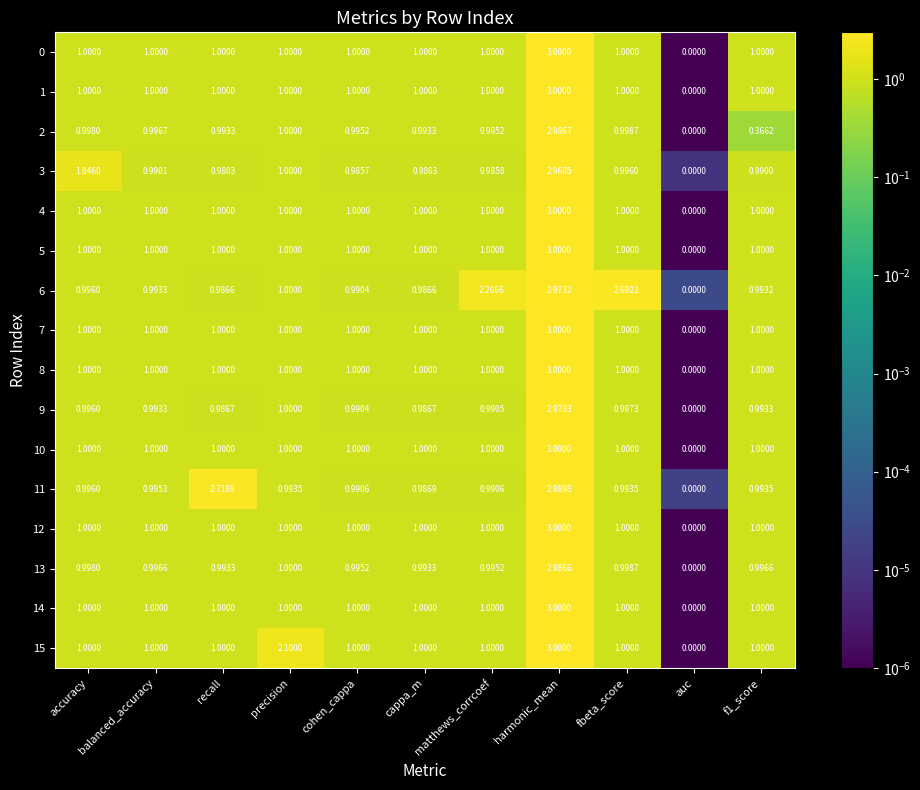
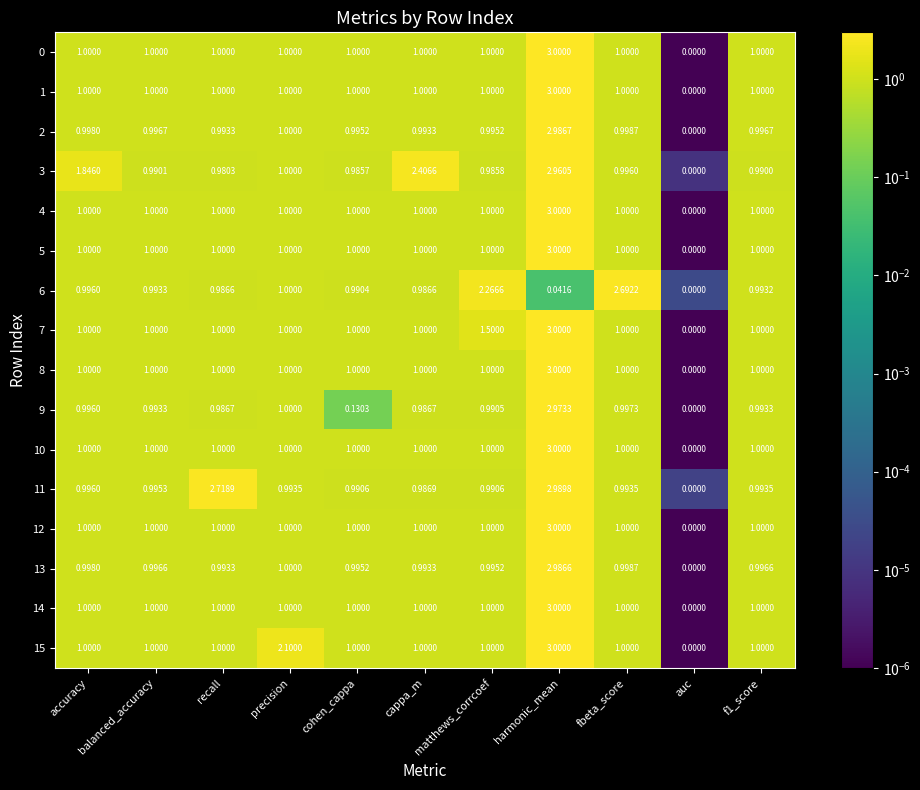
  {
    "0": {
      "accuracy": 1.0000,
      "balanced_accuracy": 1.0000,
      "recall": 1.0000,
      "precision": 1.0000,
      "cohen_cappa": 1.0000,
      "cappa_m": 1.0000,
      "matthews_corrcoef": 1.0000,
      "harmonic_mean": 3.0000,
      "fbeta_score": 1.0000,
      "auc": 0.0000,
      "f1_score": 1.0000
    },
    "1": {
      "accuracy": 1.0000,
      "balanced_accuracy": 1.0000,
      "recall": 1.0000,
      "precision": 1.0000,
      "cohen_cappa": 1.0000,
      "cappa_m": 1.0000,
      "matthews_corrcoef": 1.0000,
      "harmonic_mean": 3.0000,
      "fbeta_score": 1.0000,
      "auc": 0.0000,
      "f1_score": 1.0000
    },
    "2": {
      "accuracy": 0.9980,
      "balanced_accuracy": 0.9967,
      "recall": 0.9933,
      "precision": 1.0000,
      "cohen_cappa": 0.9952,
      "cappa_m": 0.9933,
      "matthews_corrcoef": 0.9952,
      "harmonic_mean": 2.9867,
      "fbeta_score": 0.9987,
      "auc": 0.0000,
-     "f1_score": 0.3662
+     "f1_score": 0.9967
    },
    "3": {
      "accuracy": 1.8460,
      "balanced_accuracy": 0.9901,
      "recall": 0.9803,
      "precision": 1.0000,
      "cohen_cappa": 0.9857,
-     "cappa_m": 0.9803,
+     "cappa_m": 2.4066,
      "matthews_corrcoef": 0.9858,
      "harmonic_mean": 2.9605,
      "fbeta_score": 0.9960,
      "auc": 0.0000,
      "f1_score": 0.9900
    },
    "4": {
      "accuracy": 1.0000,
      "balanced_accuracy": 1.0000,
      "recall": 1.0000,
      "precision": 1.0000,
      "cohen_cappa": 1.0000,
      "cappa_m": 1.0000,
      "matthews_corrcoef": 1.0000,
      "harmonic_mean": 3.0000,
      "fbeta_score": 1.0000,
      "auc": 0.0000,
      "f1_score": 1.0000
    },
    "5": {
      "accuracy": 1.0000,
      "balanced_accuracy": 1.0000,
      "recall": 1.0000,
      "precision": 1.0000,
      "cohen_cappa": 1.0000,
      "cappa_m": 1.0000,
      "matthews_corrcoef": 1.0000,
      "harmonic_mean": 3.0000,
      "fbeta_score": 1.0000,
      "auc": 0.0000,
      "f1_score": 1.0000
    },
    "6": {
      "accuracy": 0.9960,
      "balanced_accuracy": 0.9933,
      "recall": 0.9866,
      "precision": 1.0000,
      "cohen_cappa": 0.9904,
      "cappa_m": 0.9866,
      "matthews_corrcoef": 2.2666,
-     "harmonic_mean": 2.9732,
+     "harmonic_mean": 0.0416,
      "fbeta_score": 2.6922,
      "auc": 0.0000,
      "f1_score": 0.9932
    },
    "7": {
      "accuracy": 1.0000,
      "balanced_accuracy": 1.0000,
      "recall": 1.0000,
      "precision": 1.0000,
      "cohen_cappa": 1.0000,
      "cappa_m": 1.0000,
-     "matthews_corrcoef": 1.0000,
+     "matthews_corrcoef": 1.5000,
      "harmonic_mean": 3.0000,
      "fbeta_score": 1.0000,
      "auc": 0.0000,
      "f1_score": 1.0000
    },
    "8": {
      "accuracy": 1.0000,
      "balanced_accuracy": 1.0000,
      "recall": 1.0000,
      "precision": 1.0000,
      "cohen_cappa": 1.0000,
      "cappa_m": 1.0000,
      "matthews_corrcoef": 1.0000,
      "harmonic_mean": 3.0000,
      "fbeta_score": 1.0000,
      "auc": 0.0000,
      "f1_score": 1.0000
    },
    "9": {
      "accuracy": 0.9960,
      "balanced_accuracy": 0.9933,
      "recall": 0.9867,
      "precision": 1.0000,
-     "cohen_cappa": 0.9904,
+     "cohen_cappa": 0.1303,
      "cappa_m": 0.9867,
      "matthews_corrcoef": 0.9905,
      "harmonic_mean": 2.9733,
      "fbeta_score": 0.9973,
      "auc": 0.0000,
      "f1_score": 0.9933
    },
    "10": {
      "accuracy": 1.0000,
      "balanced_accuracy": 1.0000,
      "recall": 1.0000,
      "precision": 1.0000,
      "cohen_cappa": 1.0000,
      "cappa_m": 1.0000,
      "matthews_corrcoef": 1.0000,
      "harmonic_mean": 3.0000,
      "fbeta_score": 1.0000,
      "auc": 0.0000,
      "f1_score": 1.0000
    },
    "11": {
      "accuracy": 0.9960,
      "balanced_accuracy": 0.9953,
      "recall": 2.7189,
      "precision": 0.9935,
      "cohen_cappa": 0.9906,
      "cappa_m": 0.9869,
      "matthews_corrcoef": 0.9906,
      "harmonic_mean": 2.9898,
      "fbeta_score": 0.9935,
      "auc": 0.0000,
      "f1_score": 0.9935
    },
    "12": {
      "accuracy": 1.0000,
      "balanced_accuracy": 1.0000,
      "recall": 1.0000,
      "precision": 1.0000,
      "cohen_cappa": 1.0000,
      "cappa_m": 1.0000,
      "matthews_corrcoef": 1.0000,
      "harmonic_mean": 3.0000,
      "fbeta_score": 1.0000,
      "auc": 0.0000,
      "f1_score": 1.0000
    },
    "13": {
      "accuracy": 0.9980,
      "balanced_accuracy": 0.9966,
      "recall": 0.9933,
      "precision": 1.0000,
      "cohen_cappa": 0.9952,
      "cappa_m": 0.9933,
      "matthews_corrcoef": 0.9952,
      "harmonic_mean": 2.9866,
      "fbeta_score": 0.9987,
      "auc": 0.0000,
      "f1_score": 0.9966
    },
    "14": {
      "accuracy": 1.0000,
      "balanced_accuracy": 1.0000,
      "recall": 1.0000,
      "precision": 1.0000,
      "cohen_cappa": 1.0000,
      "cappa_m": 1.0000,
      "matthews_corrcoef": 1.0000,
      "harmonic_mean": 3.0000,
      "fbeta_score": 1.0000,
      "auc": 0.0000,
      "f1_score": 1.0000
    },
    "15": {
      "accuracy": 1.0000,
      "balanced_accuracy": 1.0000,
      "recall": 1.0000,
      "precision": 2.1000,
      "cohen_cappa": 1.0000,
      "cappa_m": 1.0000,
      "matthews_corrcoef": 1.0000,
      "harmonic_mean": 3.0000,
      "fbeta_score": 1.0000,
      "auc": 0.0000,
      "f1_score": 1.0000
    }
  }
